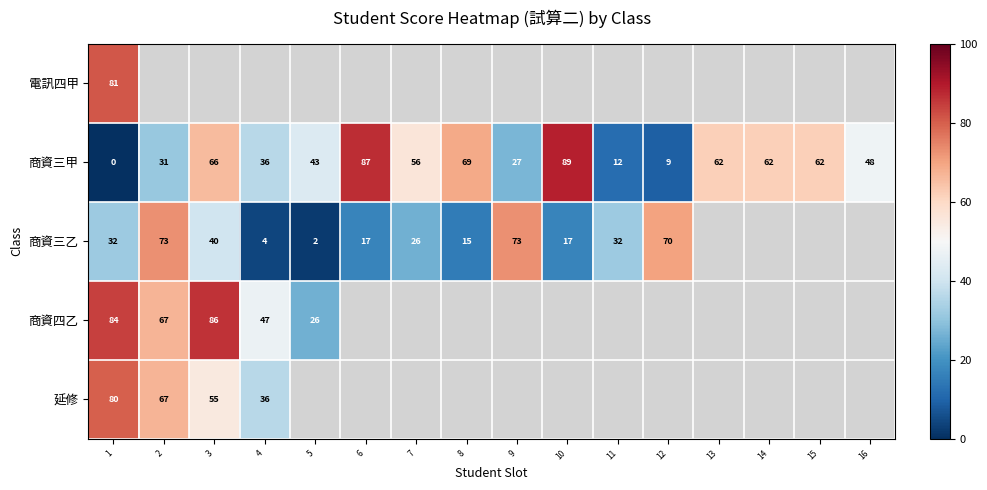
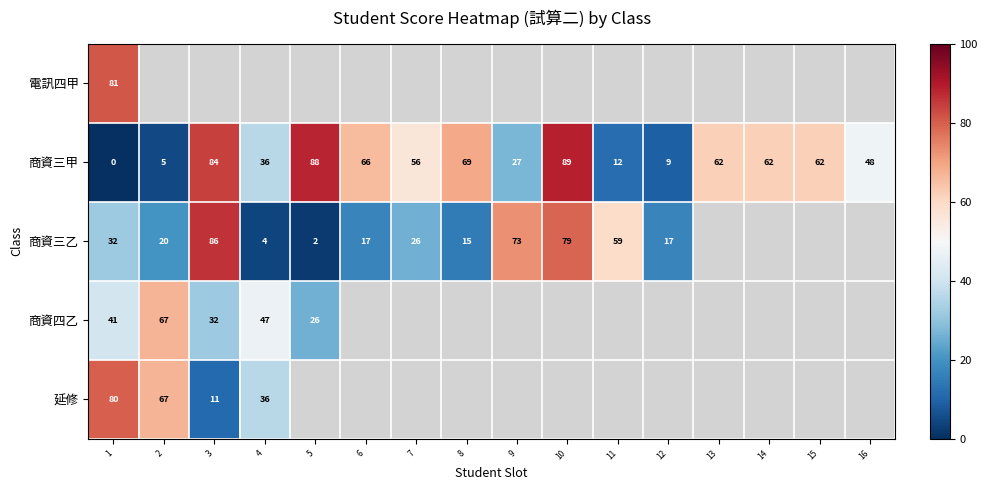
  {
    "電訊四甲": {
      "1": 81
    },
    "商資三甲": {
      "1": 0,
-     "2": 31,
-     "3": 66,
+     "2": 5,
+     "3": 84,
      "4": 36,
-     "5": 43,
-     "6": 87,
+     "5": 88,
+     "6": 66,
      "7": 56,
      "8": 69,
      "9": 27,
      "10": 89,
      "11": 12,
      "12": 9,
      "13": 62,
      "14": 62,
      "15": 62,
      "16": 48
    },
    "商資三乙": {
      "1": 32,
-     "2": 73,
-     "3": 40,
+     "2": 20,
+     "3": 86,
      "4": 4,
      "5": 2,
      "6": 17,
      "7": 26,
      "8": 15,
      "9": 73,
-     "10": 17,
-     "11": 32,
-     "12": 70
+     "10": 79,
+     "11": 59,
+     "12": 17
    },
    "商資四乙": {
-     "1": 84,
+     "1": 41,
      "2": 67,
-     "3": 86,
+     "3": 32,
      "4": 47,
      "5": 26
    },
    "延修": {
      "1": 80,
      "2": 67,
-     "3": 55,
+     "3": 11,
      "4": 36
    }
  }
